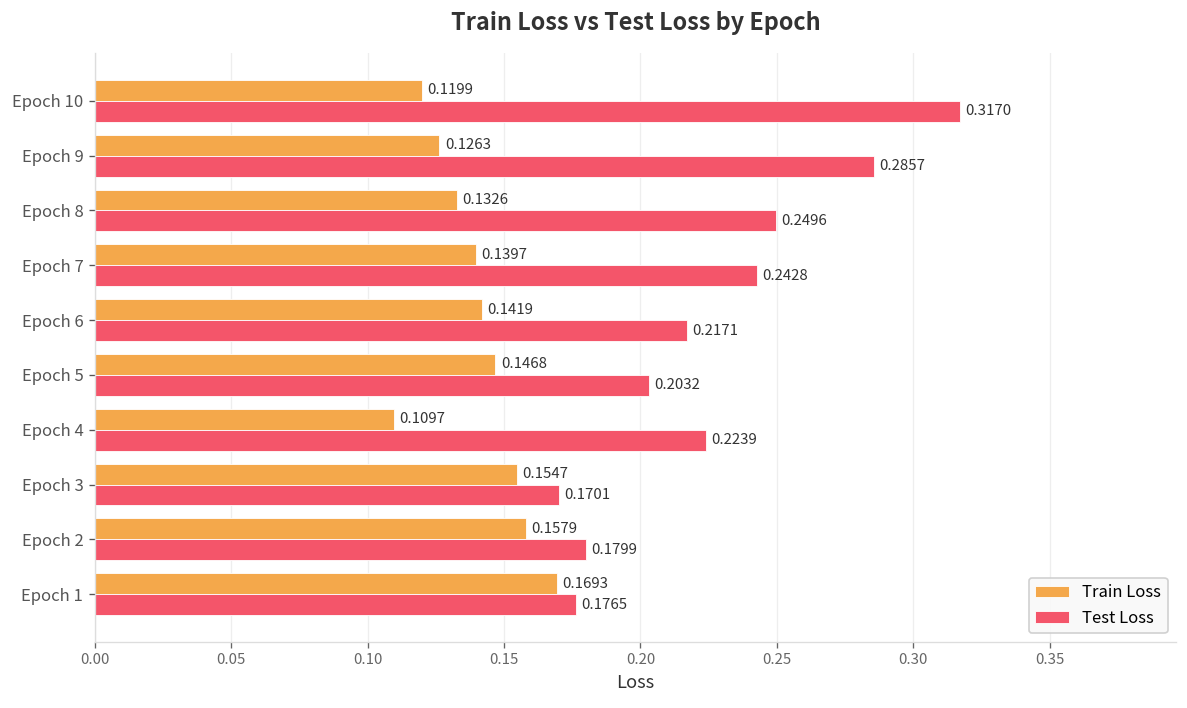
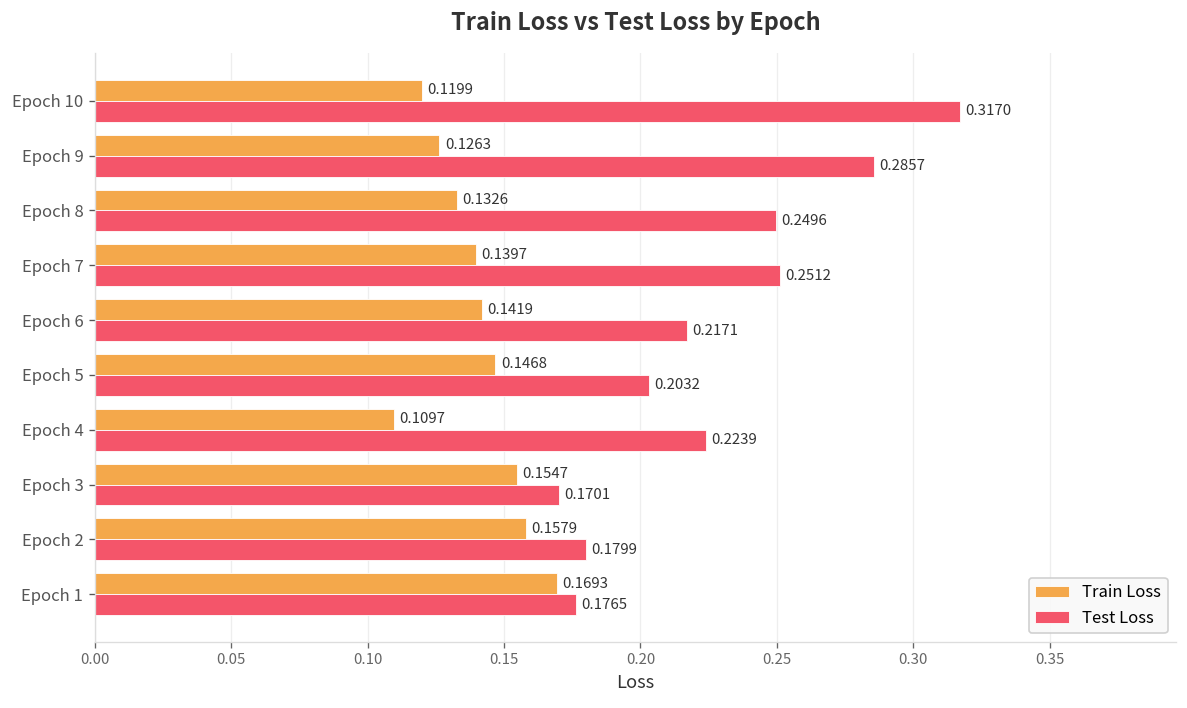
  {
    "Train Loss": {
      "Epoch 10": 0.1199,
      "Epoch 9": 0.1263,
      "Epoch 8": 0.1326,
      "Epoch 7": 0.1397,
      "Epoch 6": 0.1419,
      "Epoch 5": 0.1468,
      "Epoch 4": 0.1097,
      "Epoch 3": 0.1547,
      "Epoch 2": 0.1579,
      "Epoch 1": 0.1693
    },
    "Test Loss": {
      "Epoch 10": 0.3170,
      "Epoch 9": 0.2857,
      "Epoch 8": 0.2496,
-     "Epoch 7": 0.2428,
+     "Epoch 7": 0.2512,
      "Epoch 6": 0.2171,
      "Epoch 5": 0.2032,
      "Epoch 4": 0.2239,
      "Epoch 3": 0.1701,
      "Epoch 2": 0.1799,
      "Epoch 1": 0.1765
    }
  }
